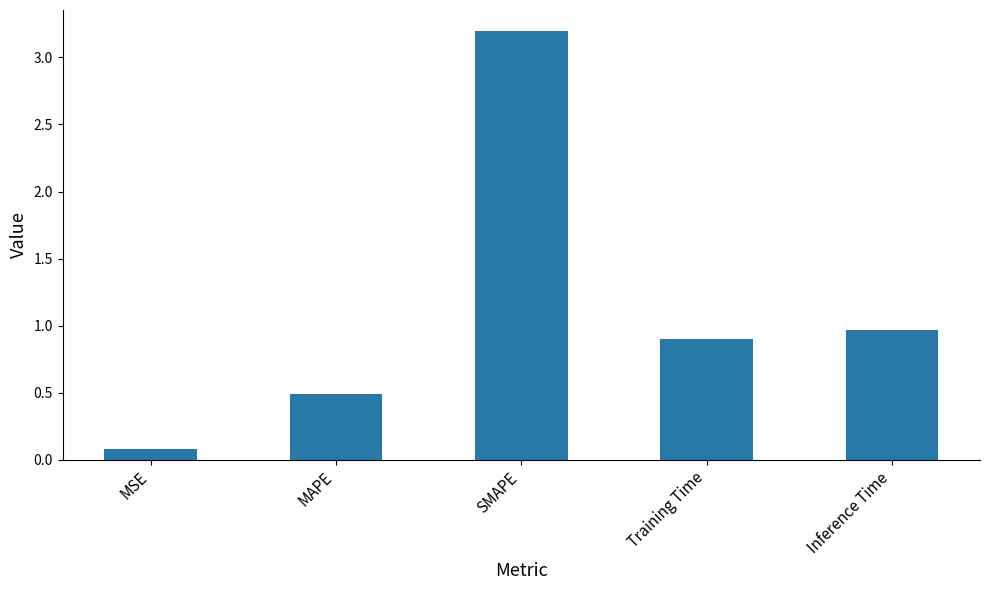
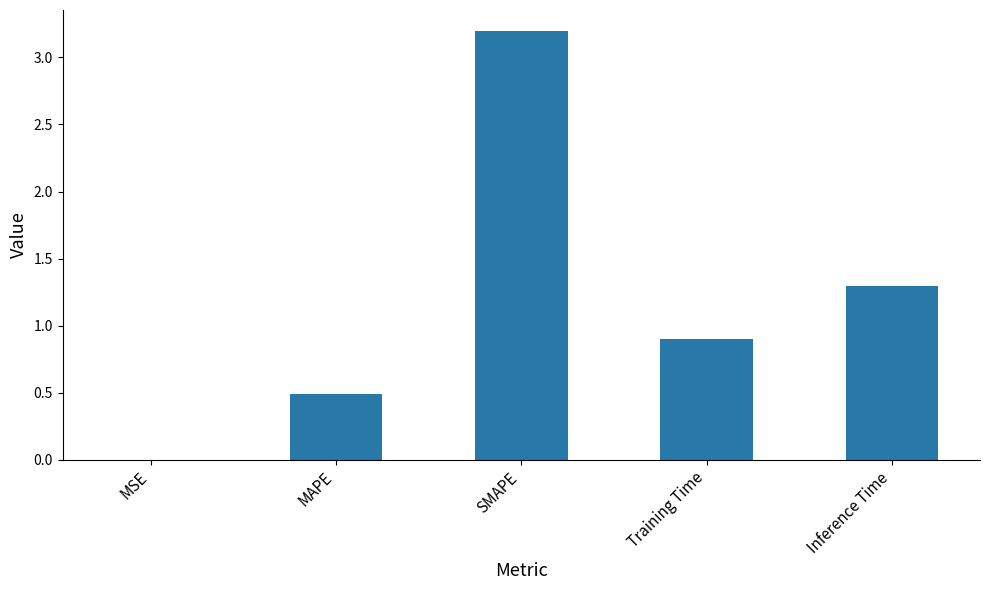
  {
-   "MSE": 0.08,
+   "MSE": 0.00,
    "MAPE": 0.49,
    "SMAPE": 3.19,
    "Training Time": 0.90,
-   "Inference Time": 0.97
+   "Inference Time": 1.30
  }
